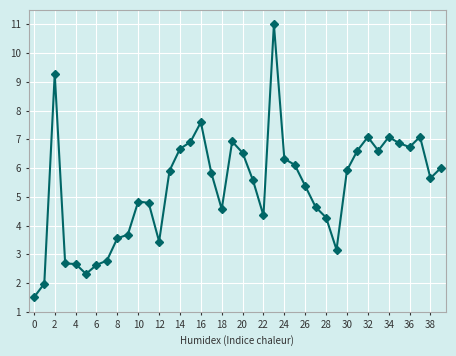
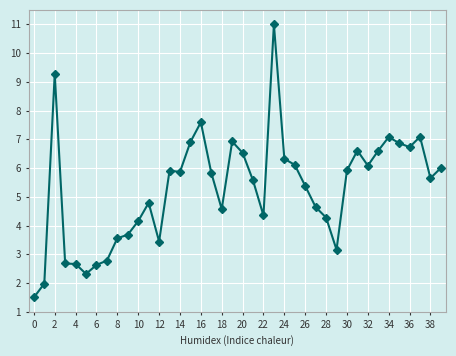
  {
    "0": 1.5,
    "2": 9.3,
    "4": 2.7,
    "6": 2.6,
    "8": 3.6,
-   "10": 4.8,
+   "10": 4.2,
    "12": 3.4,
-   "14": 6.7,
+   "14": 5.9,
    "16": 7.6,
    "18": 4.6,
    "20": 6.5,
    "22": 4.4,
    "24": 6.3,
    "26": 5.4,
    "28": 4.3,
    "30": 5.9,
-   "32": 7.1,
+   "32": 6.1,
    "34": 7.1,
    "36": 6.7,
    "38": 5.6
  }
